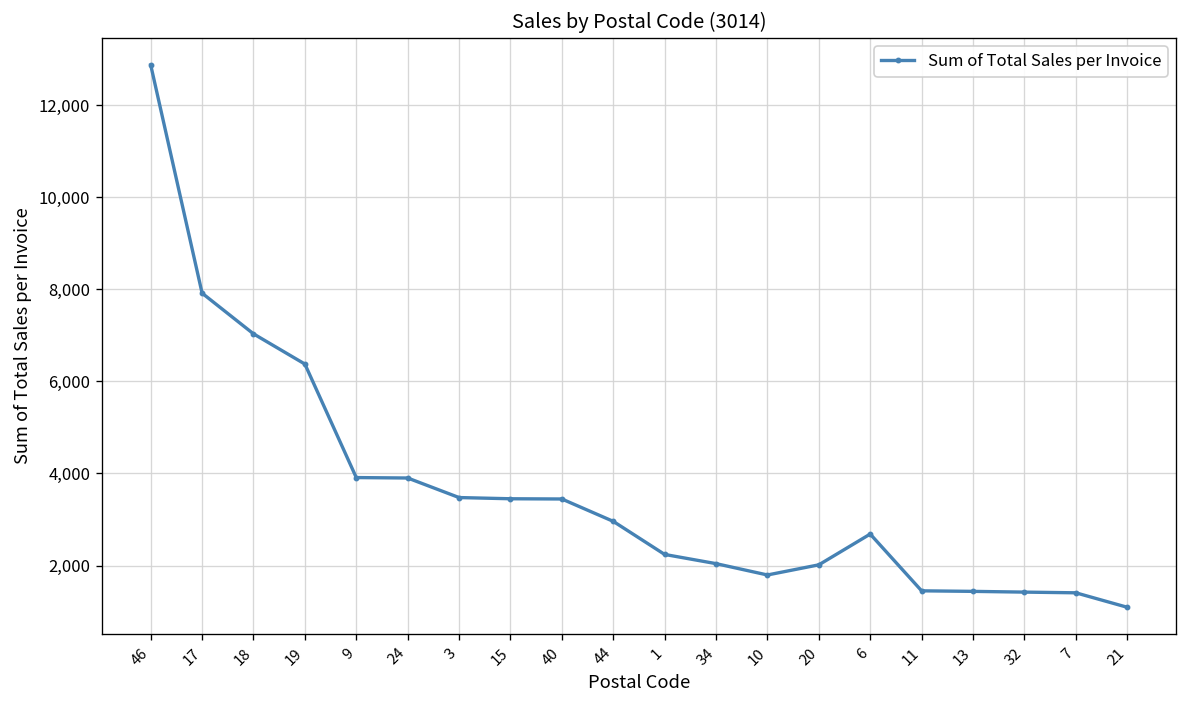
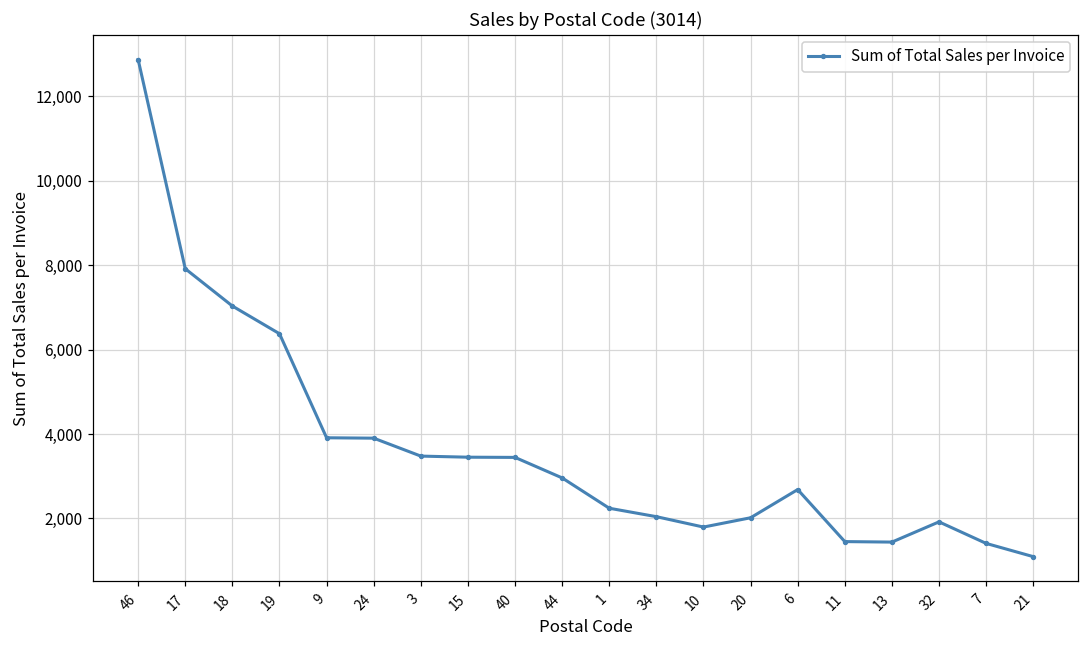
  {
    "46": "12,900",
    "17": "7,900",
    "18": "7,000",
    "19": "6,400",
    "9": "3,900",
    "24": "3,900",
    "3": "3,500",
    "15": "3,500",
    "40": "3,400",
    "44": "3,000",
    "1": "2,200",
    "34": "2,000",
    "10": "1,800",
    "20": "2,000",
    "6": "2,700",
    "11": "1,500",
    "13": "1,400",
-   "32": "1,400",
+   "32": "1,900",
    "7": "1,400",
    "21": "1,100"
  }
